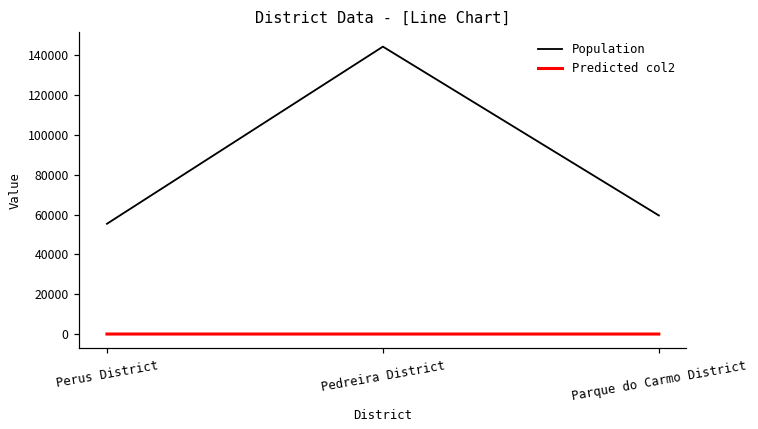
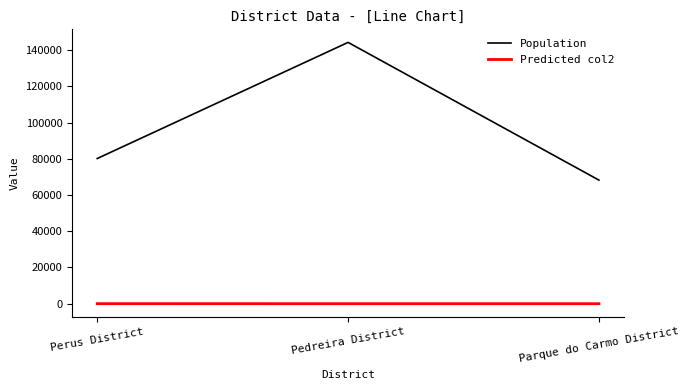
  {
    "Population": {
-     "Perus District": 55000,
+     "Perus District": 80000,
      "Pedreira District": 144000,
-     "Parque do Carmo District": 60000
+     "Parque do Carmo District": 68000
    },
    "Predicted col2": {
      "Perus District": 0,
      "Pedreira District": 0,
      "Parque do Carmo District": 0
    }
  }
